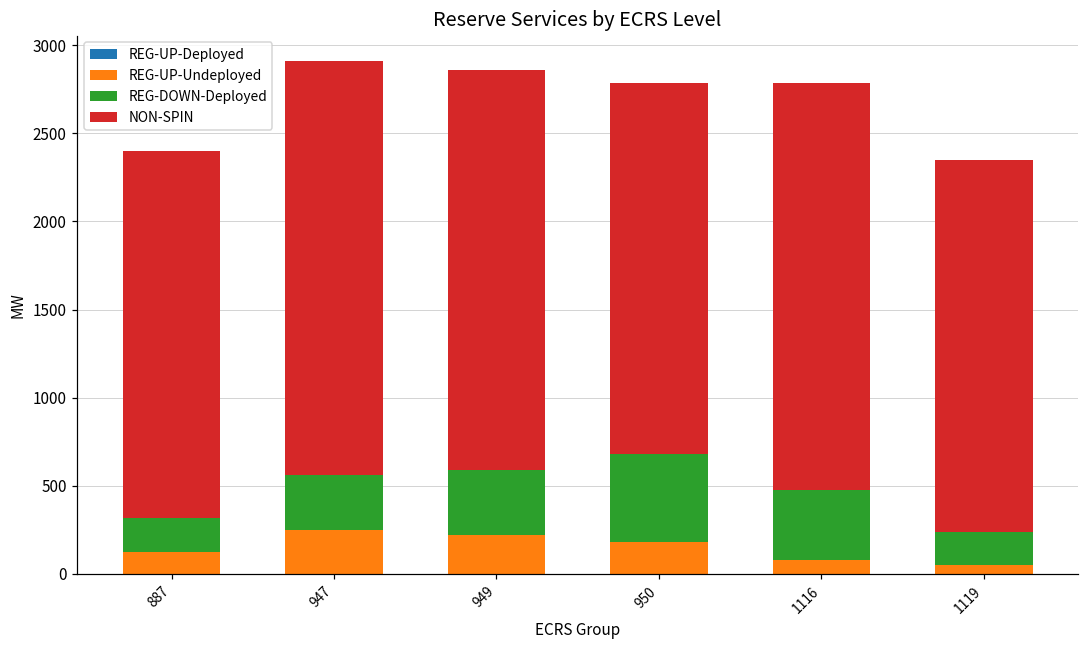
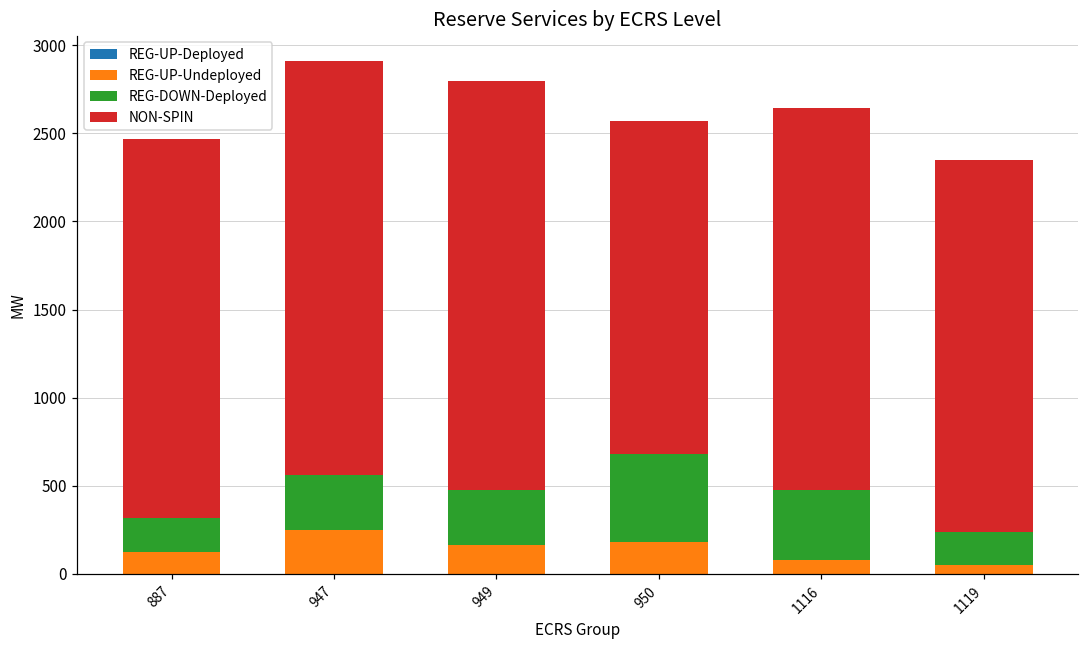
  {
    "REG-UP-Deployed": {
      "887": 0,
      "947": 0,
      "949": 0,
      "950": 0,
      "1116": 0,
      "1119": 0
    },
    "REG-UP-Undeployed": {
      "887": 120,
      "947": 250,
-     "949": 220,
+     "949": 160,
      "950": 180,
      "1116": 80,
      "1119": 50
    },
    "REG-DOWN-Deployed": {
      "887": 190,
      "947": 310,
-     "949": 370,
+     "949": 310,
      "950": 500,
      "1116": 400,
      "1119": 190
    },
    "NON-SPIN": {
-     "887": 2080,
+     "887": 2150,
      "947": 2350,
-     "949": 2270,
-     "950": 2110,
-     "1116": 2310,
+     "949": 2320,
+     "950": 1880,
+     "1116": 2170,
      "1119": 2110
    }
  }
